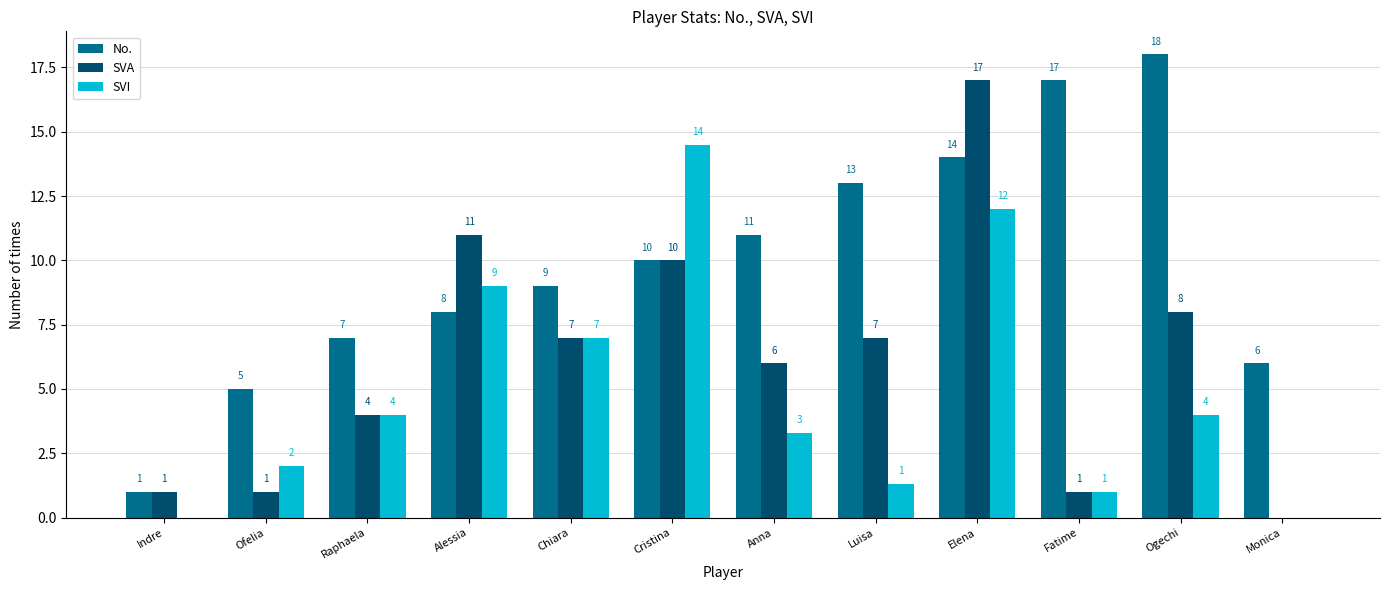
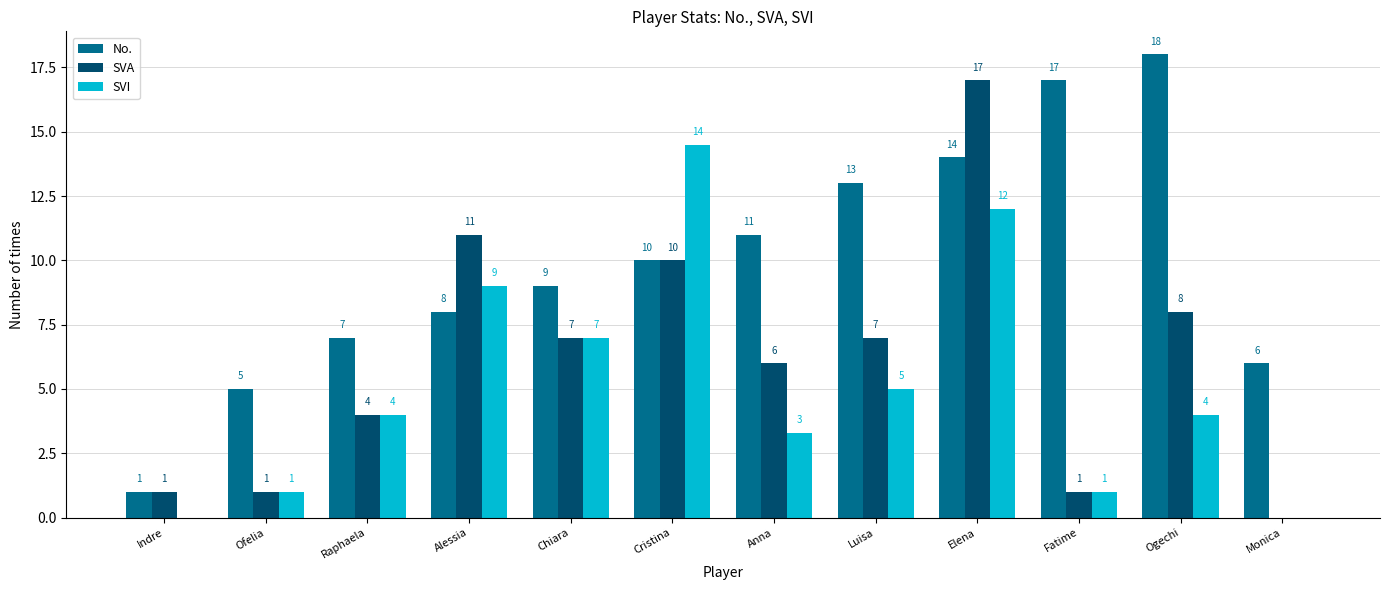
  {
    "SVI": {
-     "Ofelia": 2,
+     "Ofelia": 1,
      "Raphaela": 4,
      "Alessia": 9,
      "Chiara": 7,
      "Cristina": 14,
      "Anna": 3,
-     "Luisa": 1,
+     "Luisa": 5,
      "Elena": 12,
      "Fatime": 1,
      "Ogechi": 4
    }
  }
